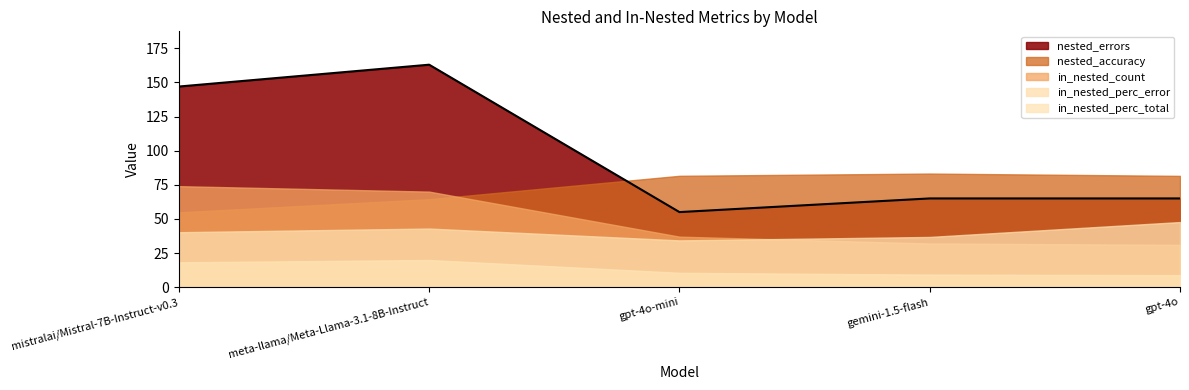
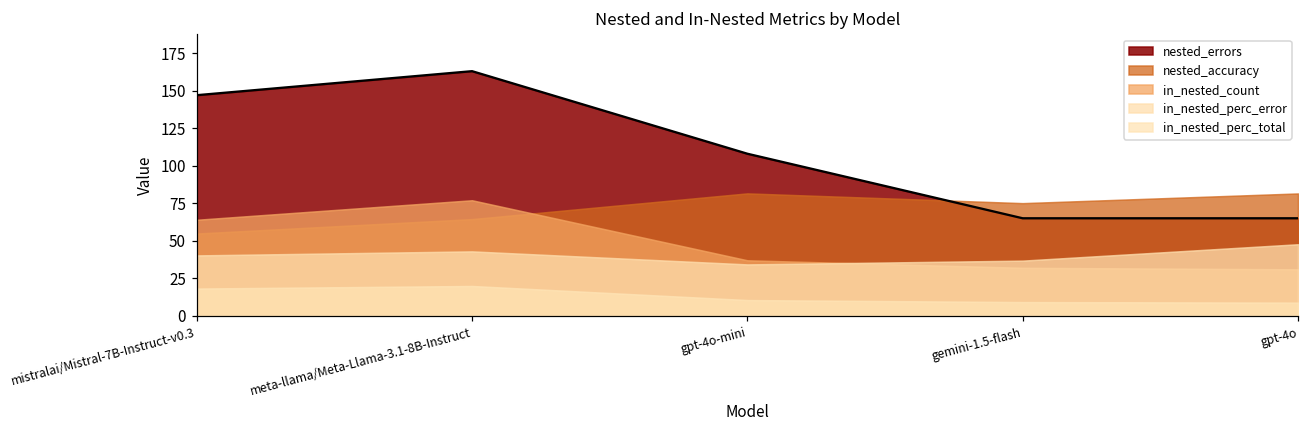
  {
    "nested_errors": {
      "mistralai/Mistral-7B-Instruct-v0.3": 147,
      "meta-llama/Meta-Llama-3.1-8B-Instruct": 163,
-     "gpt-4o-mini": 55,
+     "gpt-4o-mini": 108,
      "gemini-1.5-flash": 65,
      "gpt-4o": 65
    },
    "nested_accuracy": {
      "mistralai/Mistral-7B-Instruct-v0.3": 55,
      "meta-llama/Meta-Llama-3.1-8B-Instruct": 64,
      "gpt-4o-mini": 82,
-     "gemini-1.5-flash": 83,
+     "gemini-1.5-flash": 75,
      "gpt-4o": 82
    },
    "in_nested_count": {
-     "mistralai/Mistral-7B-Instruct-v0.3": 74,
-     "meta-llama/Meta-Llama-3.1-8B-Instruct": 70,
+     "mistralai/Mistral-7B-Instruct-v0.3": 64,
+     "meta-llama/Meta-Llama-3.1-8B-Instruct": 77,
      "gpt-4o-mini": 37,
      "gemini-1.5-flash": 32,
      "gpt-4o": 31
    }
  }
